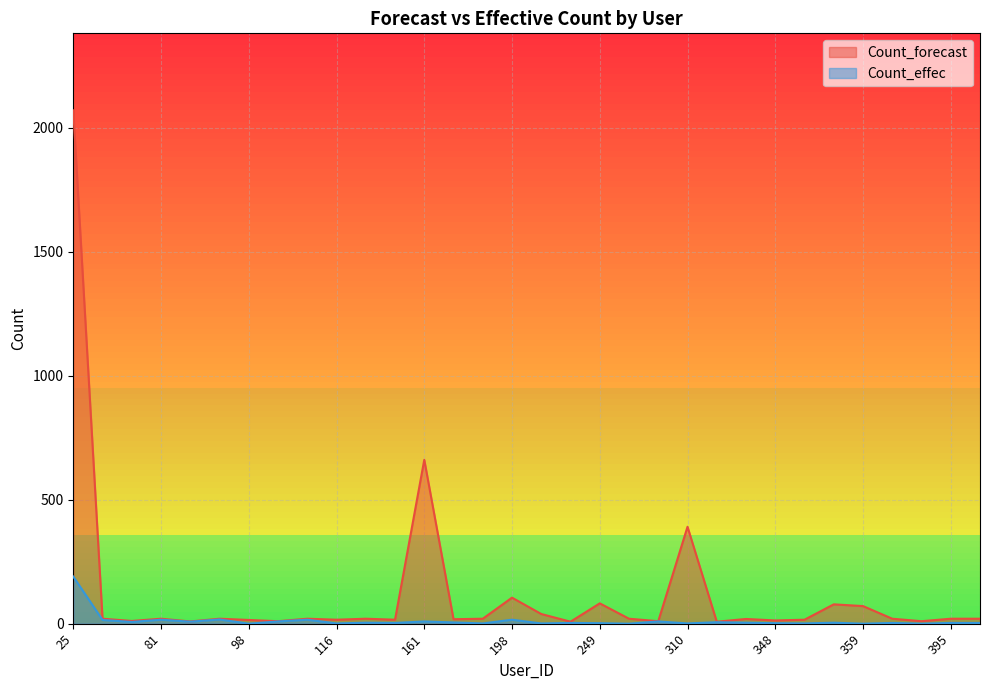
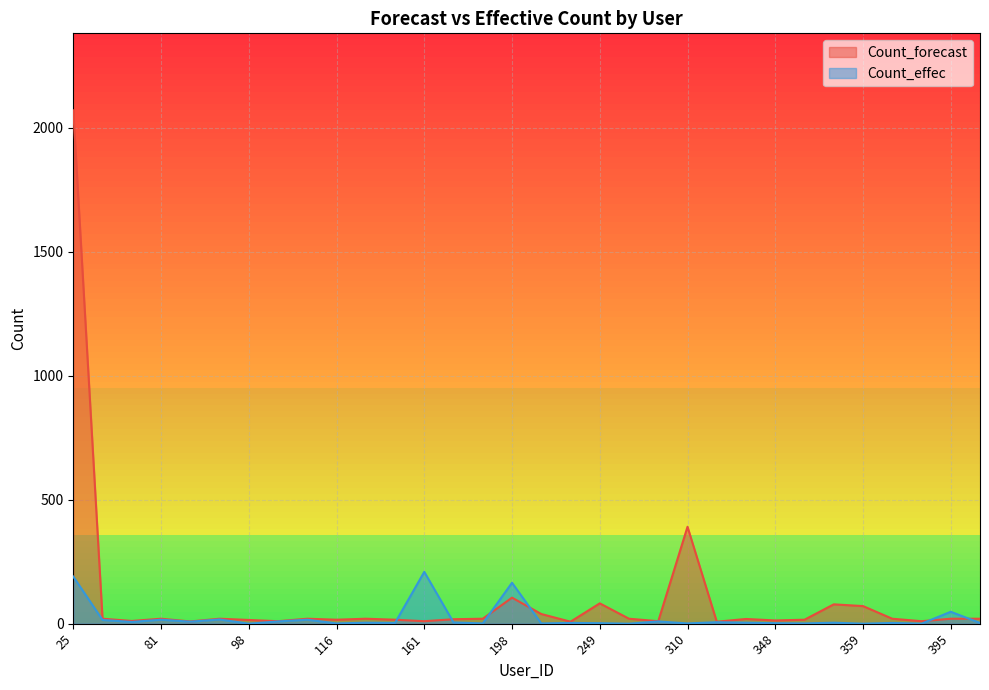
  {
    "Count_forecast": {
      "25": 2070,
      "98": 20,
      "116": 20,
-     "161": 660,
+     "161": 10,
      "198": 110,
      "249": 80,
      "310": 390,
      "348": 10,
      "359": 70,
      "395": 20
    },
    "Count_effec": {
      "25": 190,
      "98": 0,
      "116": 0,
-     "161": 10,
-     "198": 20,
+     "161": 210,
+     "198": 170,
      "249": 0,
      "310": 0,
      "348": 0,
      "359": 0,
-     "395": 0
+     "395": 50
    }
  }
